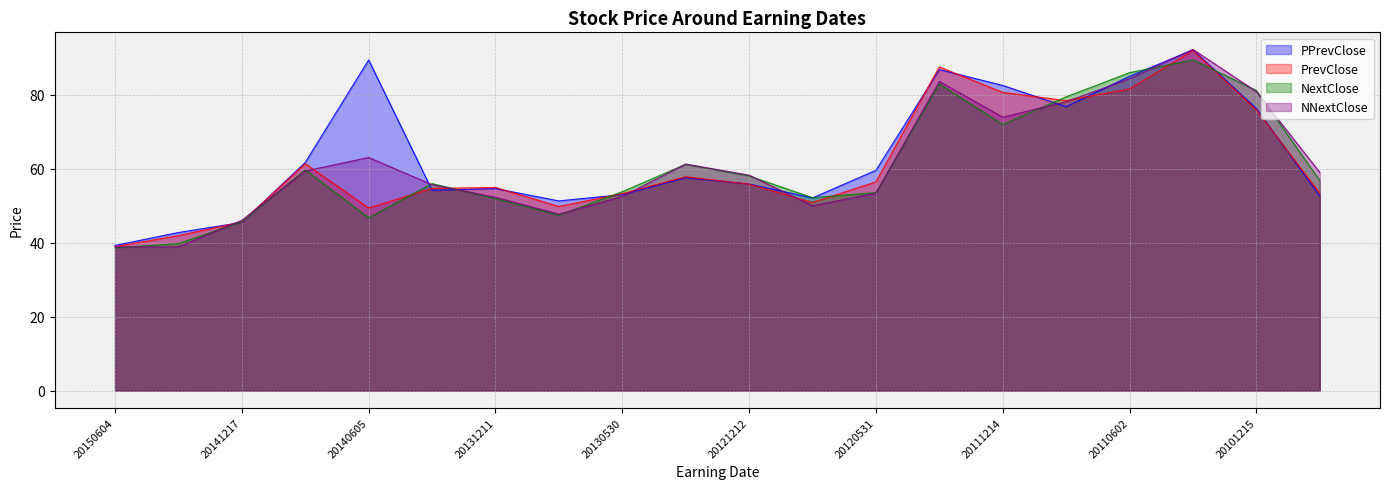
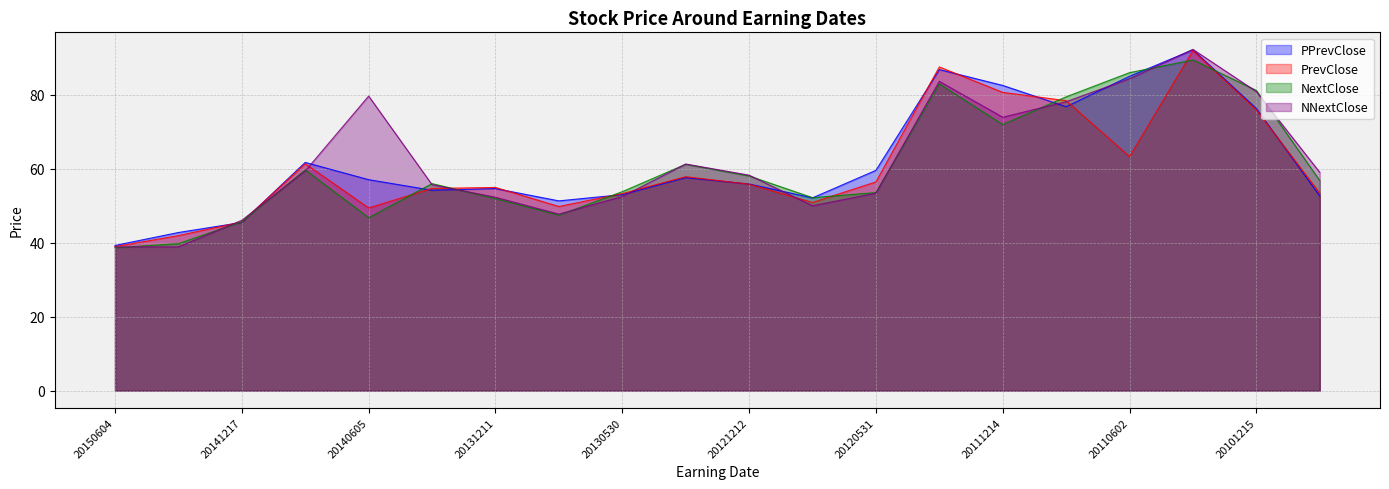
  {
    "PPrevClose": {
-     "20140605": 89,
+     "20140605": 57,
      "20120531": 60,
      "20111214": 83
    },
    "PrevClose": {
      "20140605": 49,
      "20120531": 56,
      "20111214": 81,
-     "20110602": 82
+     "20110602": 63
    },
    "NextClose": {
      "20140605": 47,
      "20111214": 72,
      "20110602": 86
    },
    "NNextClose": {
-     "20140605": 63,
+     "20140605": 80,
      "20111214": 74
    }
  }
